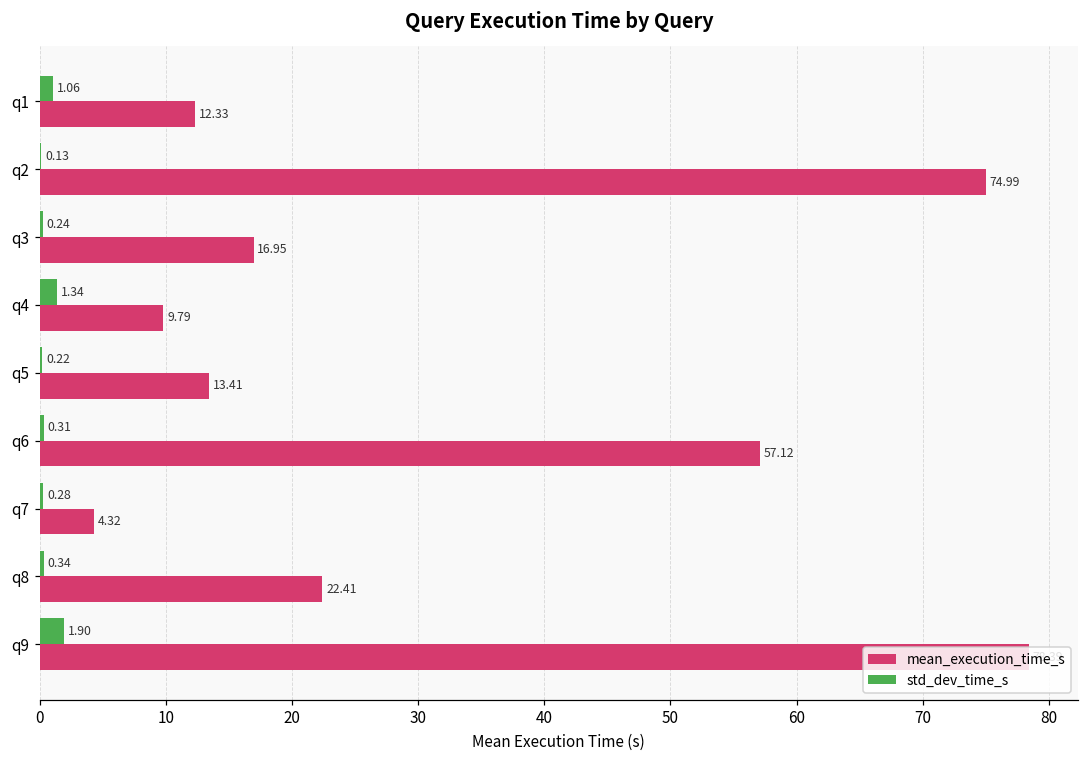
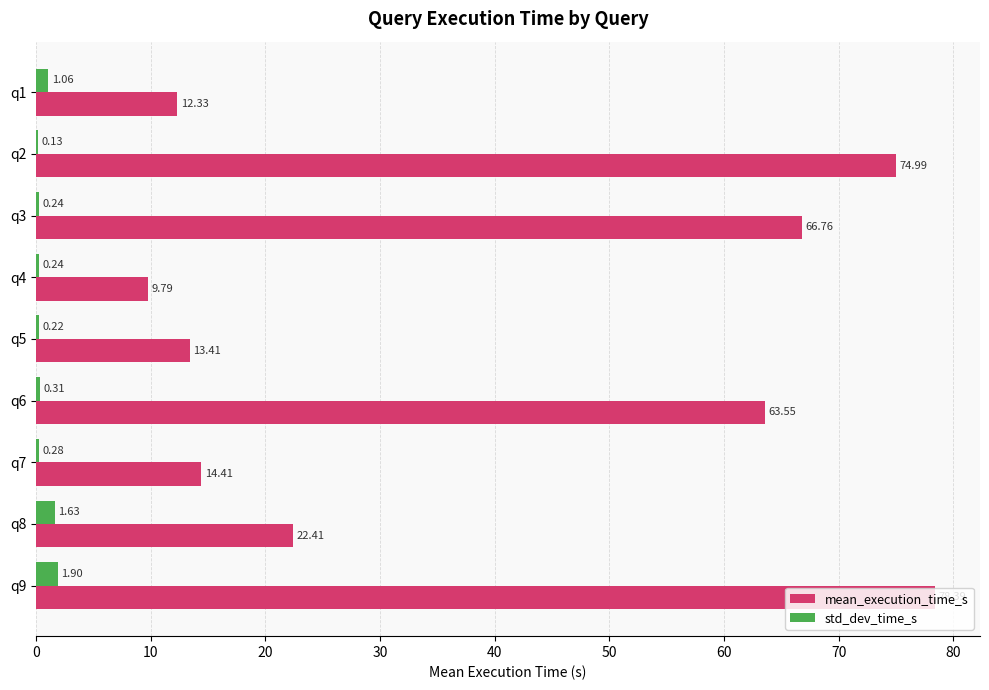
  {
    "mean_execution_time_s": {
      "q1": 12.33,
      "q2": 74.99,
-     "q3": 16.95,
+     "q3": 66.76,
      "q4": 9.79,
      "q5": 13.41,
-     "q6": 57.12,
-     "q7": 4.32,
+     "q6": 63.55,
+     "q7": 14.41,
      "q8": 22.41
    },
    "std_dev_time_s": {
      "q1": 1.06,
      "q2": 0.13,
      "q3": 0.24,
-     "q4": 1.34,
+     "q4": 0.24,
      "q5": 0.22,
      "q6": 0.31,
      "q7": 0.28,
-     "q8": 0.34,
+     "q8": 1.63,
      "q9": 1.90
    }
  }
